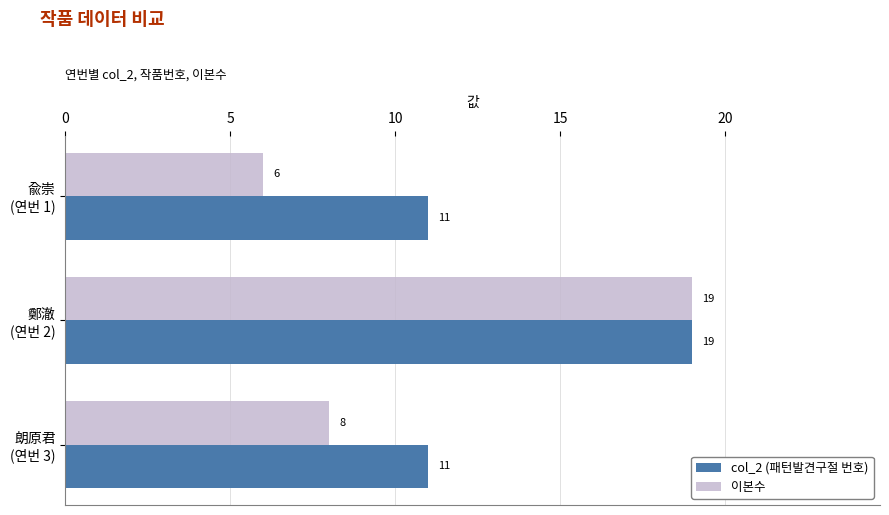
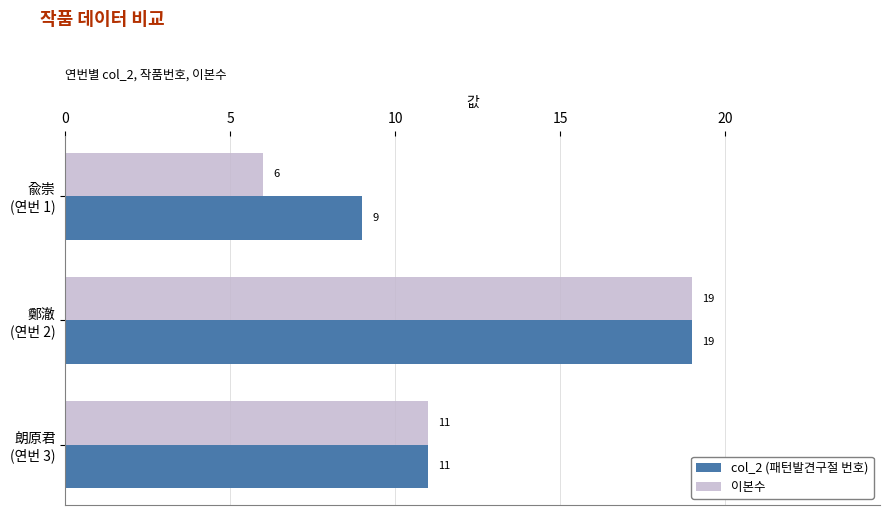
  {
    "col_2 (패턴발견구절 번호)": {
-     "兪崇 (연번 1)": 11,
+     "兪崇 (연번 1)": 9,
      "鄭澈 (연번 2)": 19,
      "朗原君 (연번 3)": 11
    },
    "이본수": {
      "兪崇 (연번 1)": 6,
      "鄭澈 (연번 2)": 19,
-     "朗原君 (연번 3)": 8
+     "朗原君 (연번 3)": 11
    }
  }
